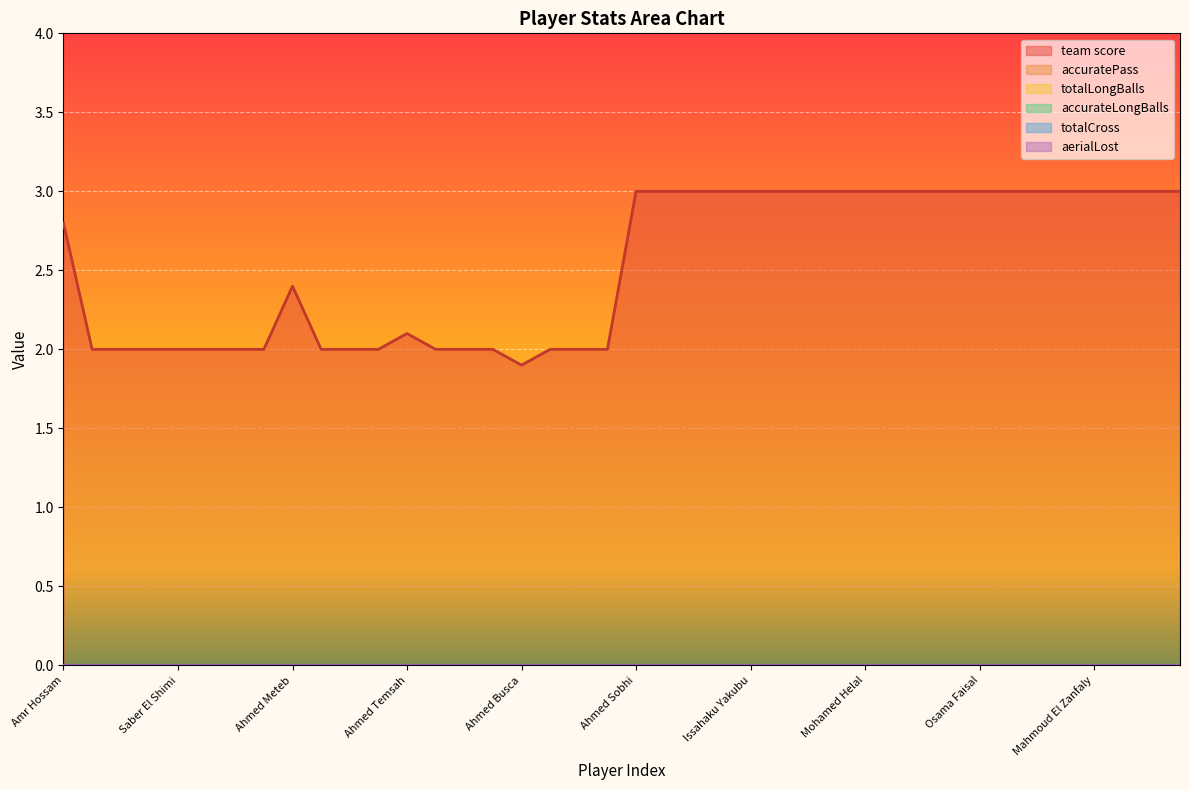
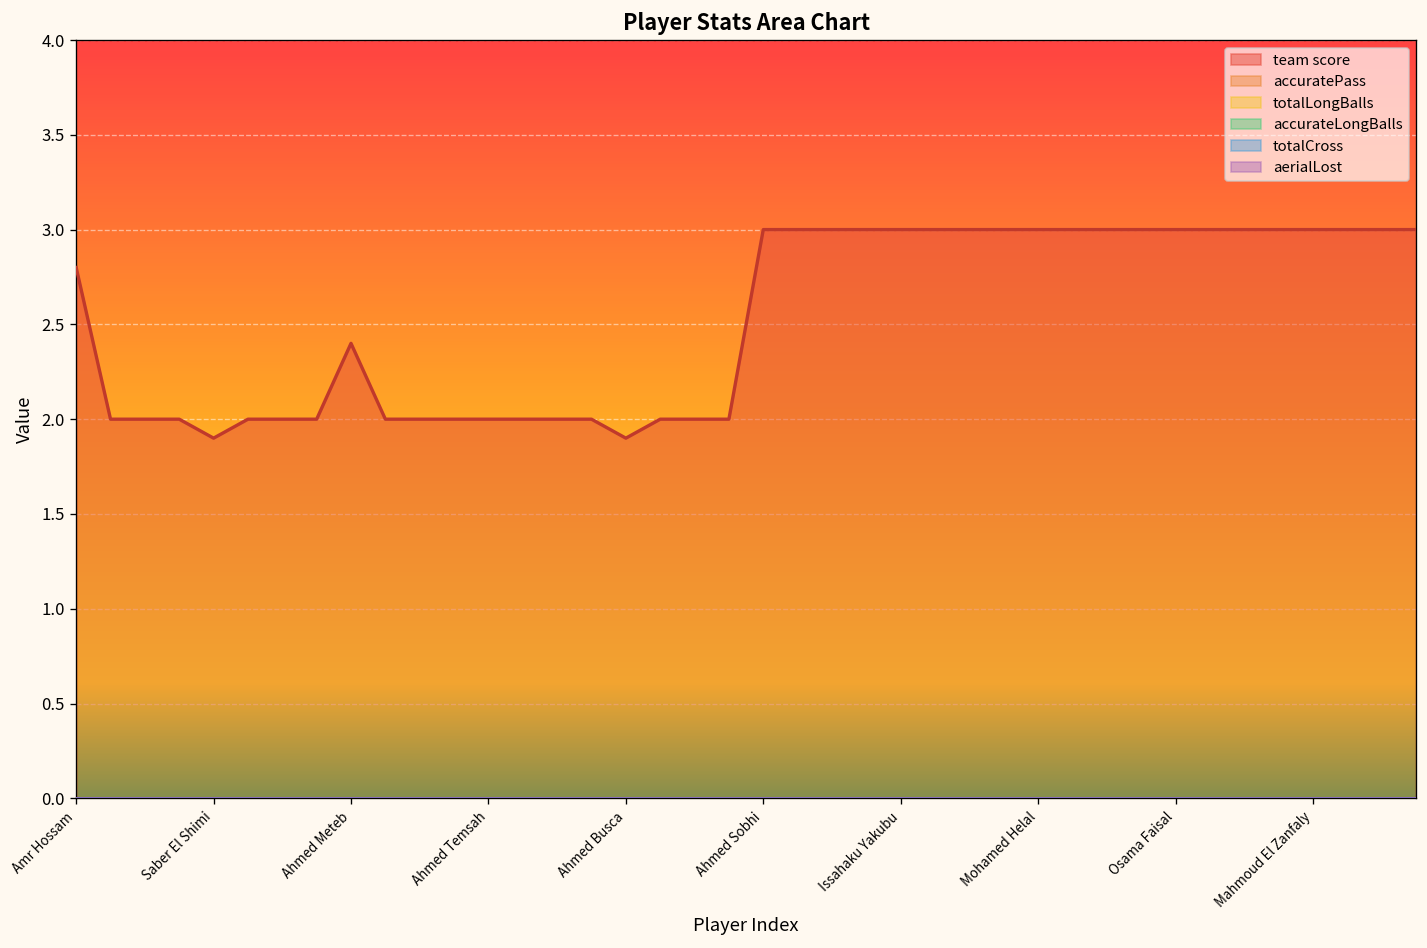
  {
    "team score": {
      "Amr Hossam": 2.8,
-     "Saber El Shimi": 2.0,
+     "Saber El Shimi": 1.9,
      "Ahmed Meteb": 2.4,
-     "Ahmed Temsah": 2.1,
+     "Ahmed Temsah": 2.0,
      "Ahmed Busca": 1.9,
      "Ahmed Sobhi": 3.0,
      "Issahaku Yakubu": 3.0,
      "Mohamed Helal": 3.0,
      "Osama Faisal": 3.0,
      "Mahmoud El Zanfaly": 3.0
    },
    "aerialLost": {
      "Amr Hossam": 0.0,
      "Saber El Shimi": 0.0,
      "Ahmed Meteb": 0.0,
      "Ahmed Temsah": 0.0,
      "Ahmed Busca": 0.0,
      "Ahmed Sobhi": 0.0,
      "Issahaku Yakubu": 0.0,
      "Mohamed Helal": 0.0,
      "Osama Faisal": 0.0,
      "Mahmoud El Zanfaly": 0.0
    }
  }
